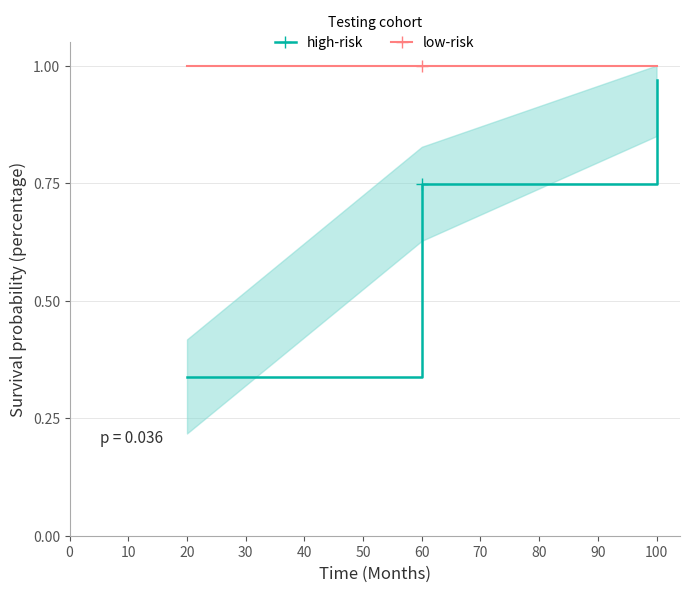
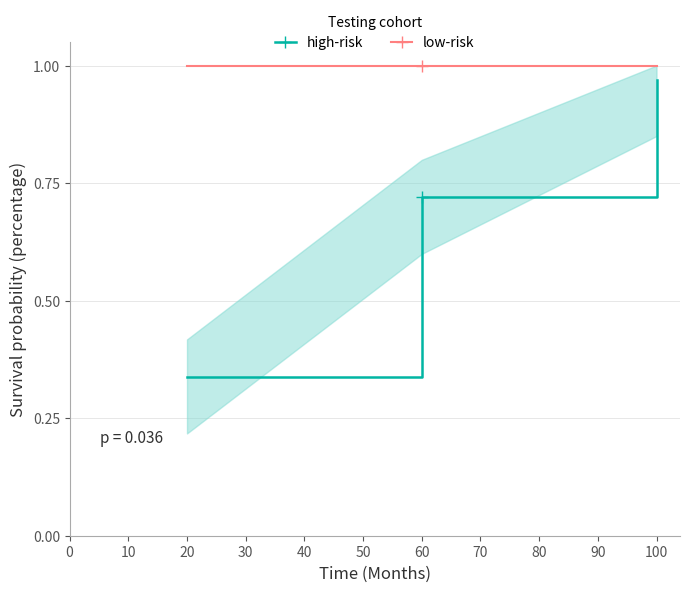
  {
    "high-risk": {
      "20": 0.34,
-     "60": 0.75,
+     "60": 0.72,
      "100": 0.97
    },
    "low-risk": {
      "20": 1.00,
      "60": 1.00
    }
  }
